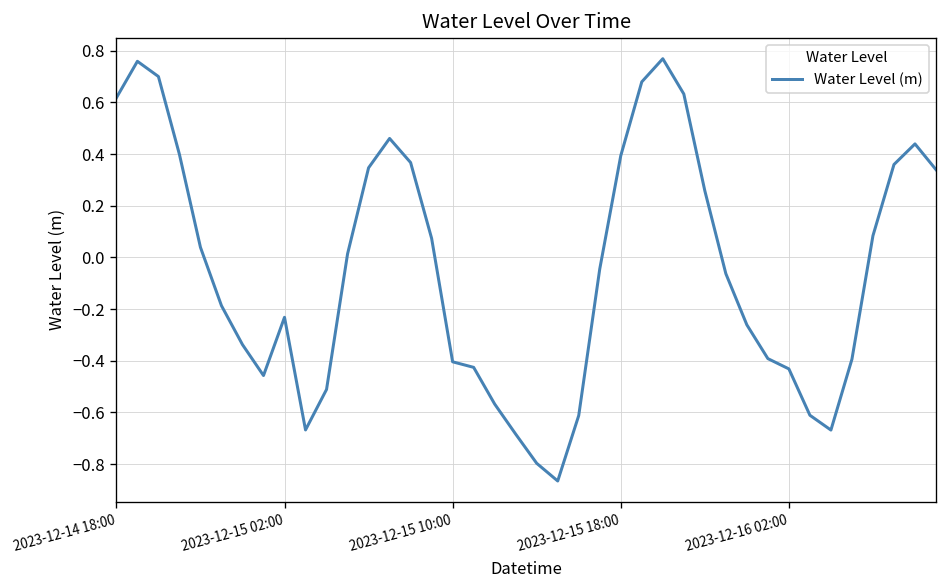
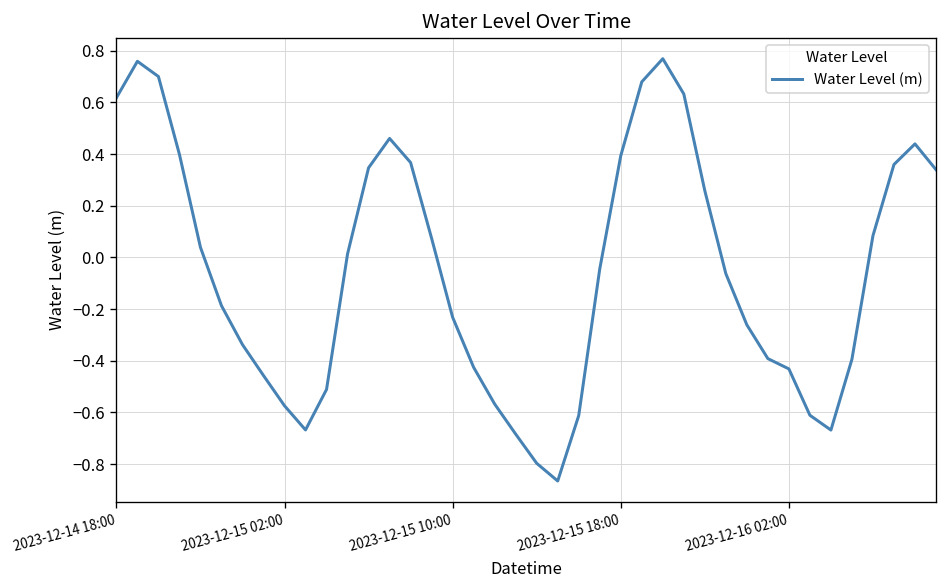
  {
    "2023-12-14 18:00": 0.62,
-   "2023-12-15 02:00": -0.23,
-   "2023-12-15 10:00": -0.40,
+   "2023-12-15 02:00": -0.57,
+   "2023-12-15 10:00": -0.23,
    "2023-12-15 18:00": 0.39,
    "2023-12-16 02:00": -0.43
  }
